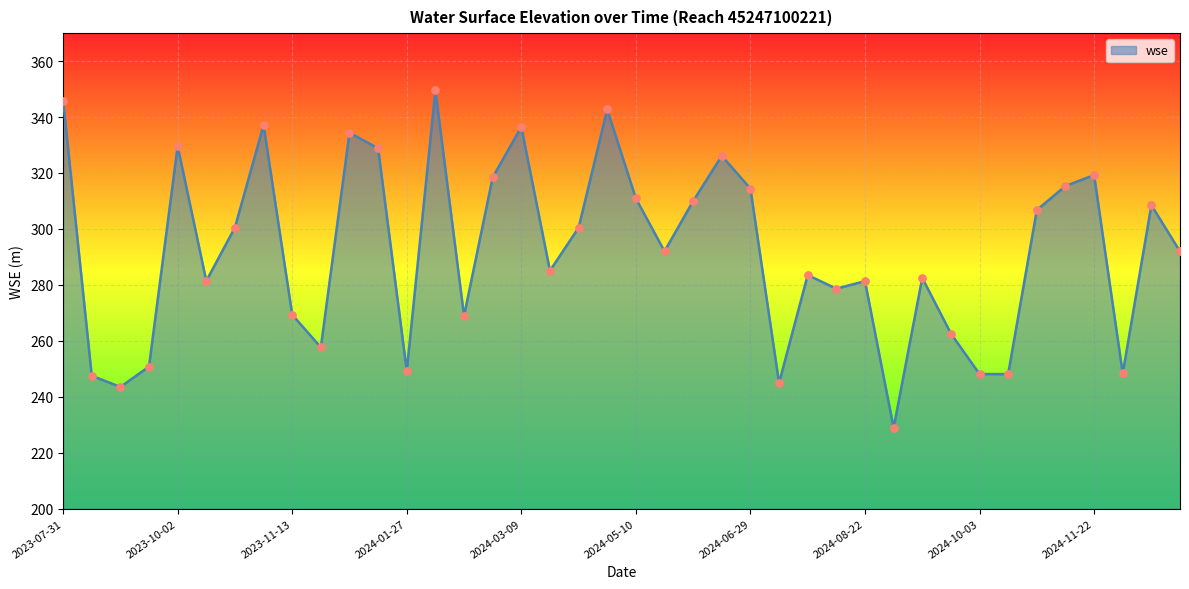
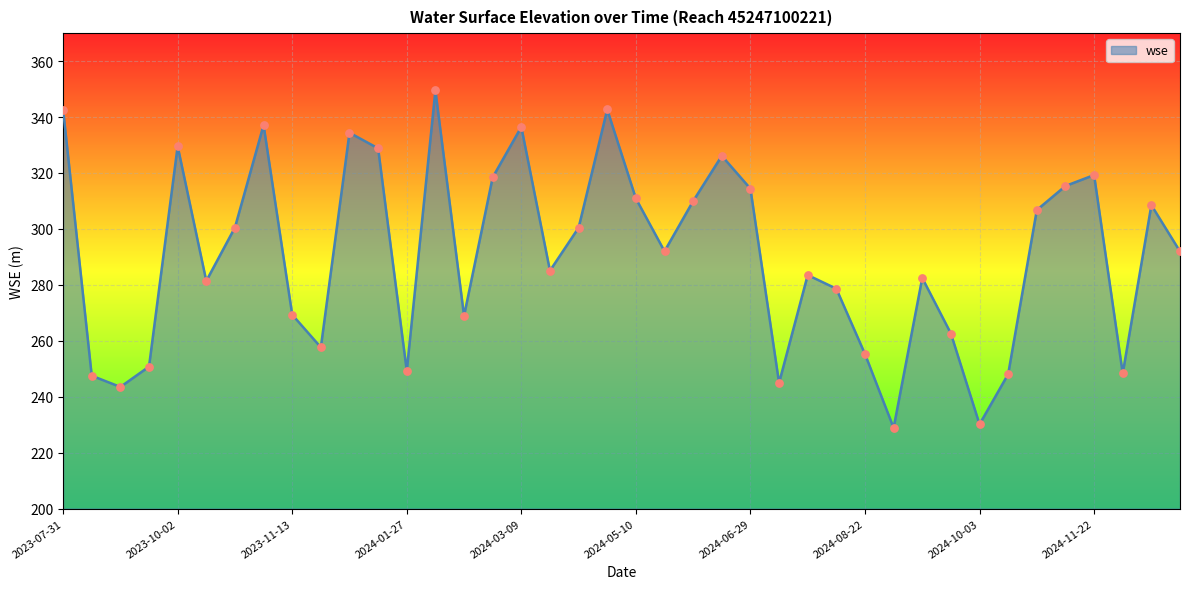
  {
-   "2023-07-31": 346,
+   "2023-07-31": 343,
    "2023-10-02": 330,
    "2023-11-13": 269,
    "2024-01-27": 249,
    "2024-03-09": 336,
    "2024-05-10": 311,
    "2024-06-29": 314,
-   "2024-08-22": 281,
-   "2024-10-03": 248,
+   "2024-08-22": 255,
+   "2024-10-03": 230,
    "2024-11-22": 319
  }
